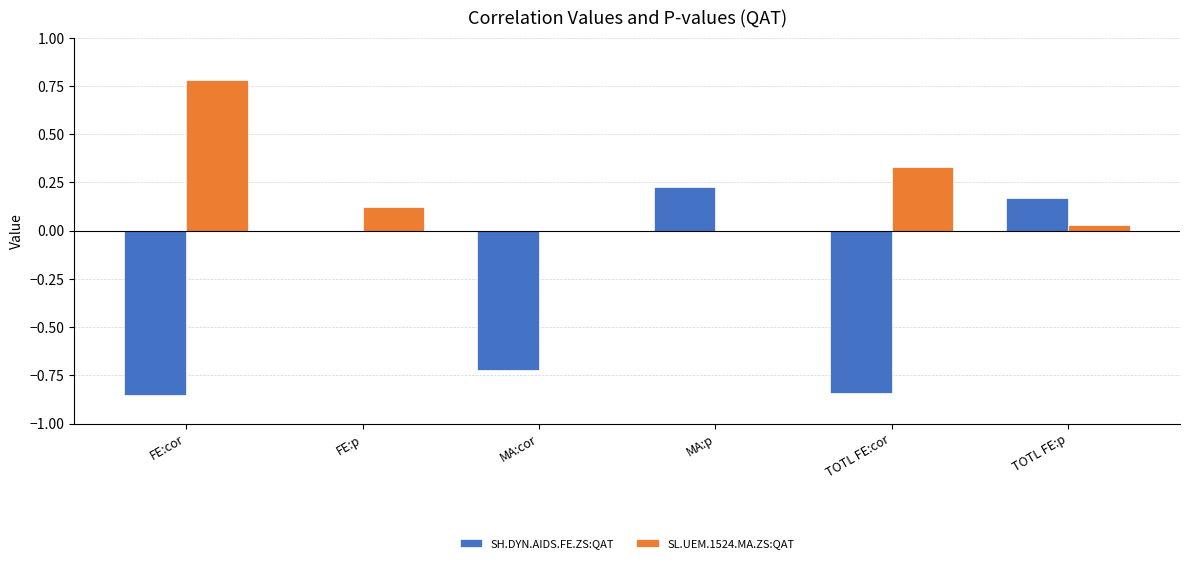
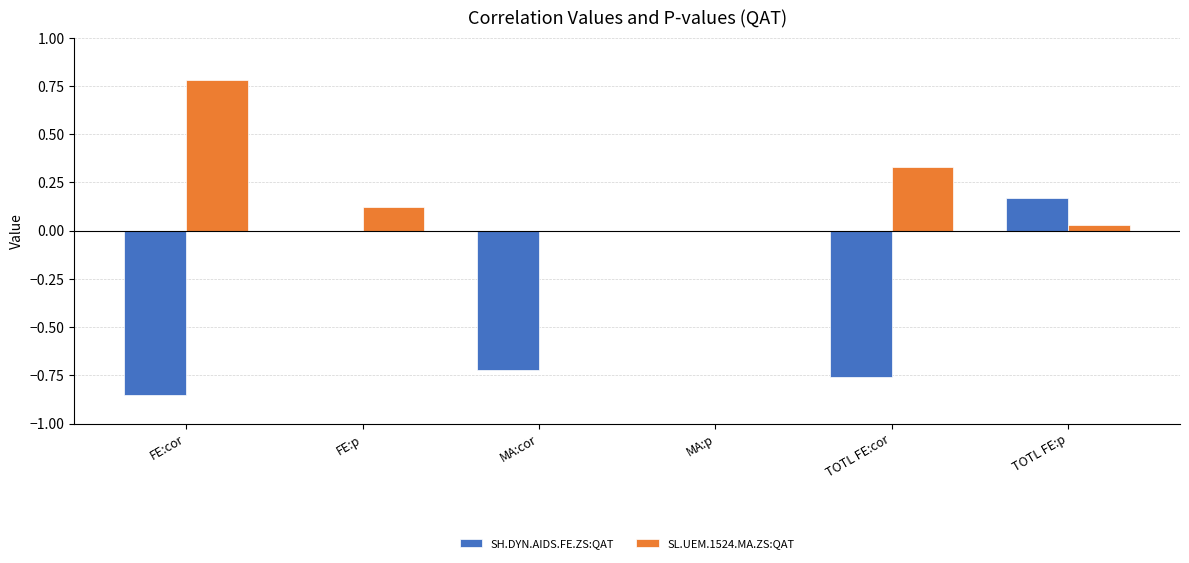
  {
    "SH.DYN.AIDS.FE.ZS:QAT": {
      "FE:cor": -0.85,
      "MA:cor": -0.72,
-     "MA:p": 0.23,
-     "TOTL FE:cor": -0.84,
+     "MA:p": 0.00,
+     "TOTL FE:cor": -0.76,
      "TOTL FE:p": 0.17
    },
    "SL.UEM.1524.MA.ZS:QAT": {
      "FE:cor": 0.78,
      "FE:p": 0.12,
      "MA:cor": 0.00,
      "MA:p": 0.00,
      "TOTL FE:cor": 0.33,
      "TOTL FE:p": 0.03
    }
  }
